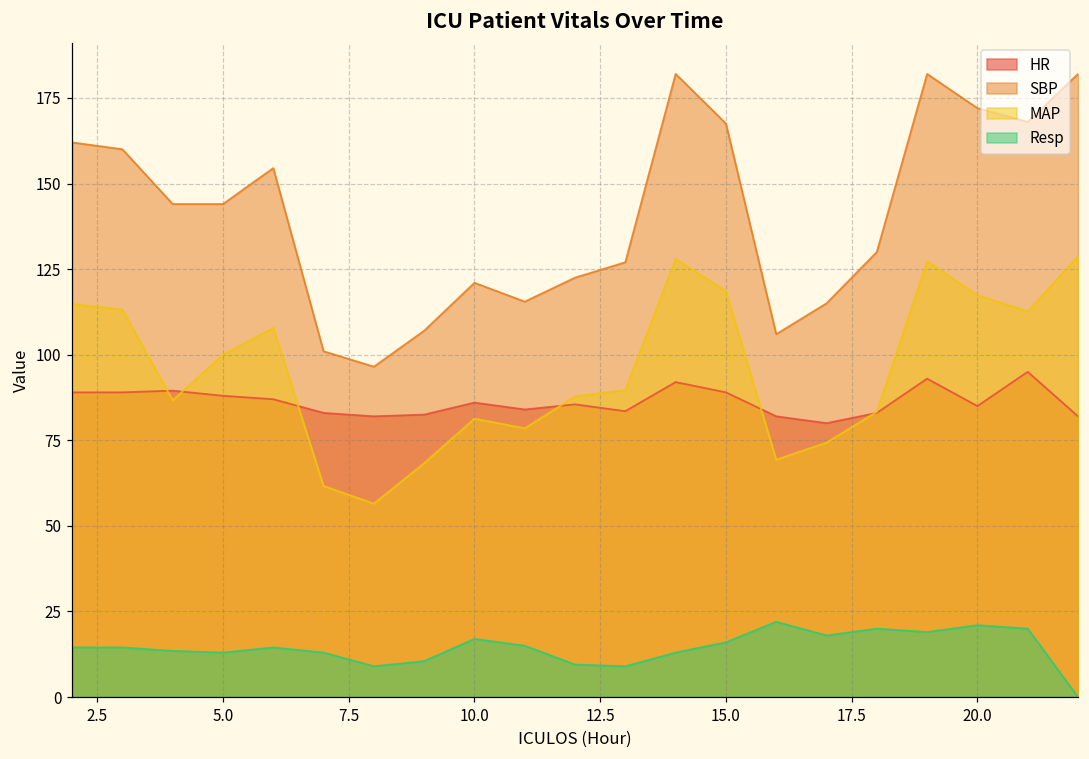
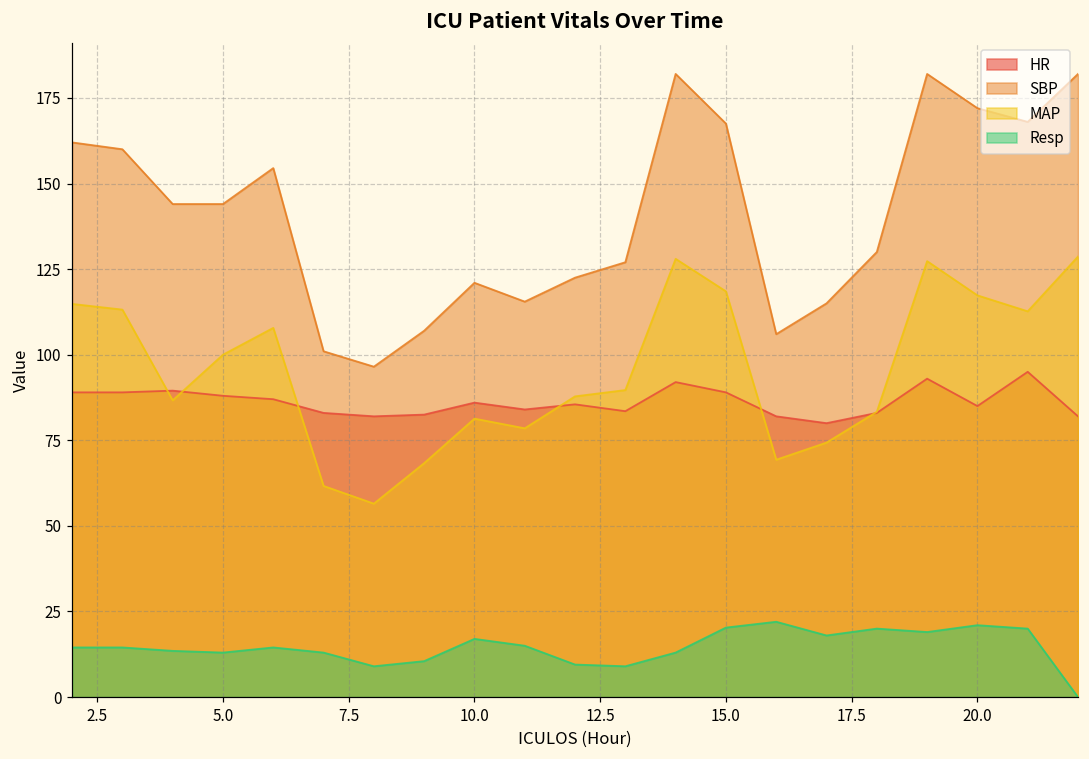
  {
    "Resp": {
      "5.0": 13,
      "10.0": 17,
-     "15.0": 16,
+     "15.0": 20,
      "20.0": 21
    }
  }
